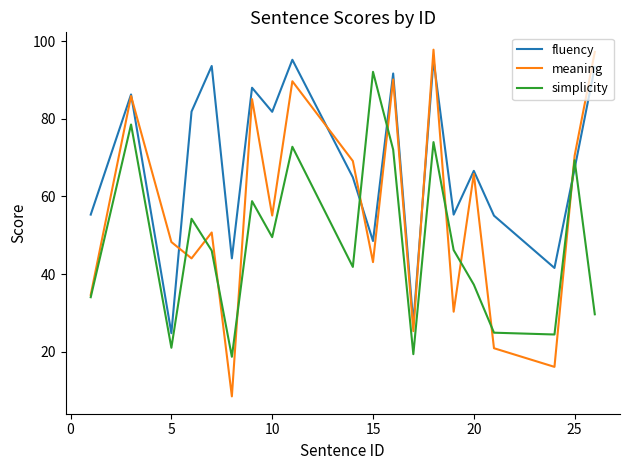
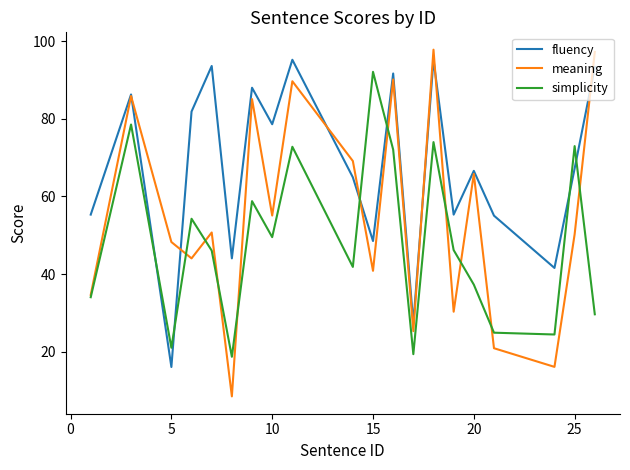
  {
    "fluency": {
-     "5": 25,
-     "10": 82,
+     "5": 16,
+     "10": 79,
      "15": 49,
      "20": 67,
      "25": 67
    },
    "meaning": {
      "5": 48,
      "10": 55,
-     "15": 43,
+     "15": 41,
      "20": 66,
-     "25": 71
+     "25": 50
    },
    "simplicity": {
      "5": 21,
      "10": 50,
      "15": 92,
      "20": 37,
-     "25": 69
+     "25": 73
    }
  }
